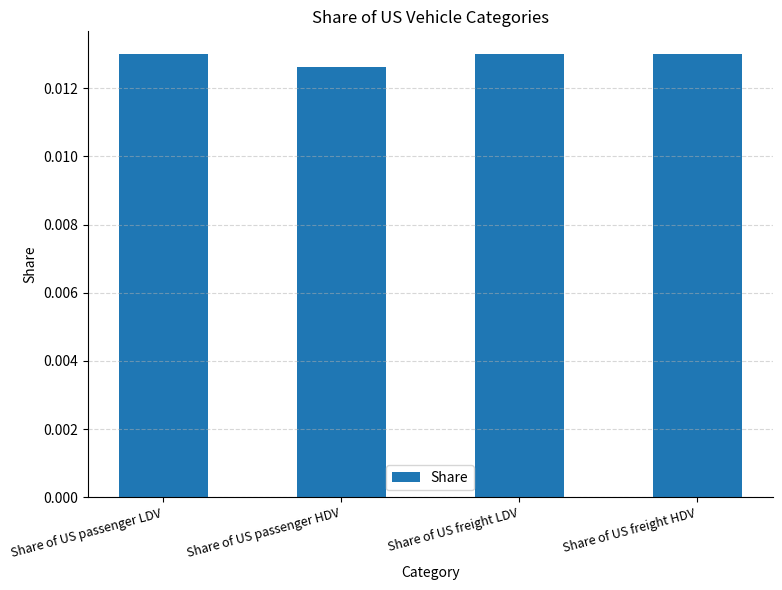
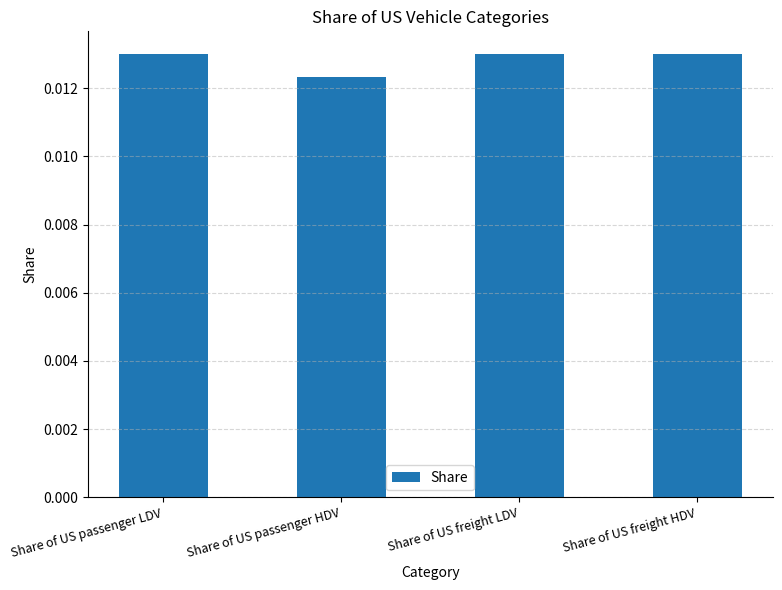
  {
    "Share of US passenger LDV": 0.0130,
-   "Share of US passenger HDV": 0.0126,
+   "Share of US passenger HDV": 0.0123,
    "Share of US freight LDV": 0.0130,
    "Share of US freight HDV": 0.0130
  }
